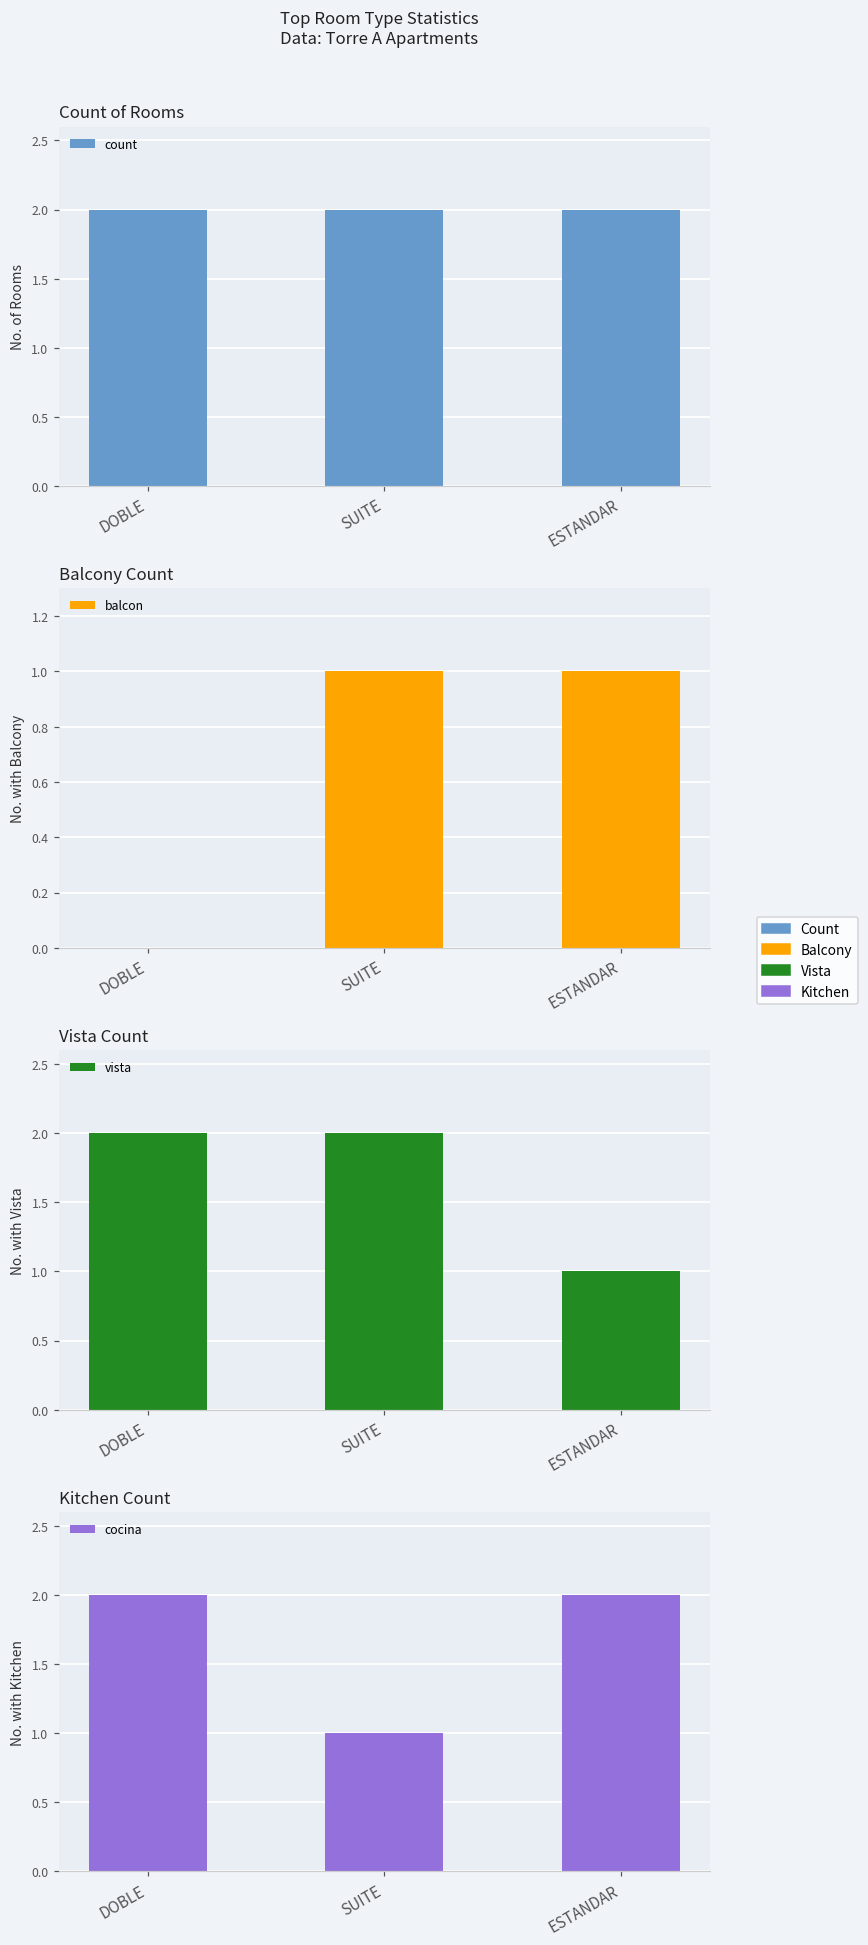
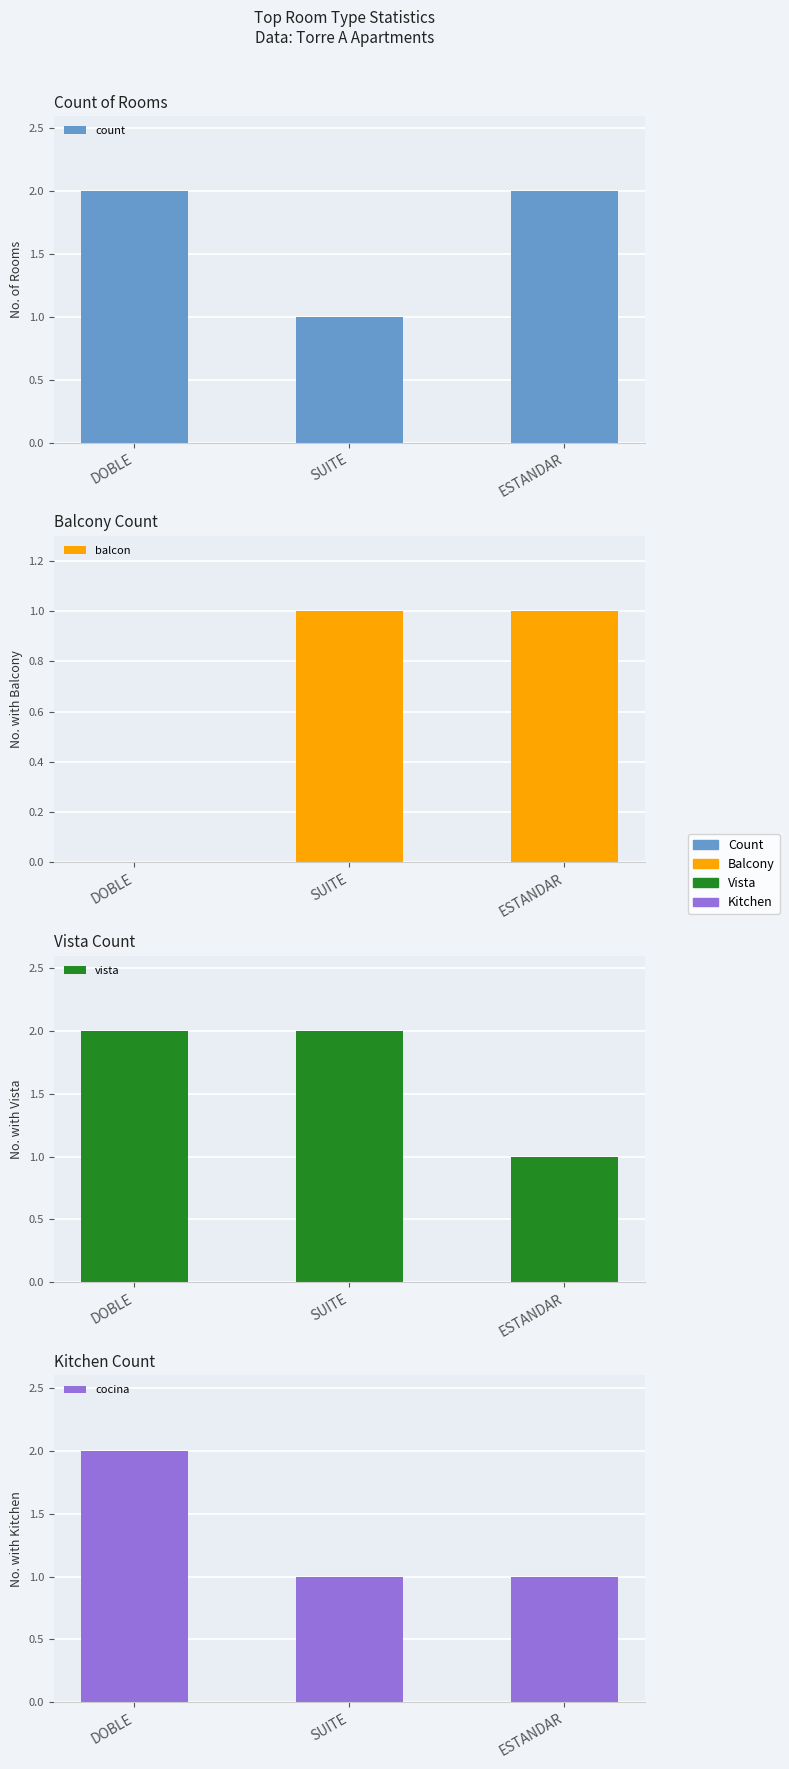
  {
    "Count of Rooms": {
      "DOBLE": 2,
-     "SUITE": 2,
+     "SUITE": 1,
      "ESTANDAR": 2
    },
    "Balcony Count": {
      "DOBLE": 0.00,
      "SUITE": 1.00,
      "ESTANDAR": 1.00
    },
    "Vista Count": {
      "DOBLE": 2.00,
      "SUITE": 2.00,
      "ESTANDAR": 1.00
    },
    "Kitchen Count": {
      "DOBLE": 2,
      "SUITE": 1,
-     "ESTANDAR": 2
+     "ESTANDAR": 1
    }
  }
